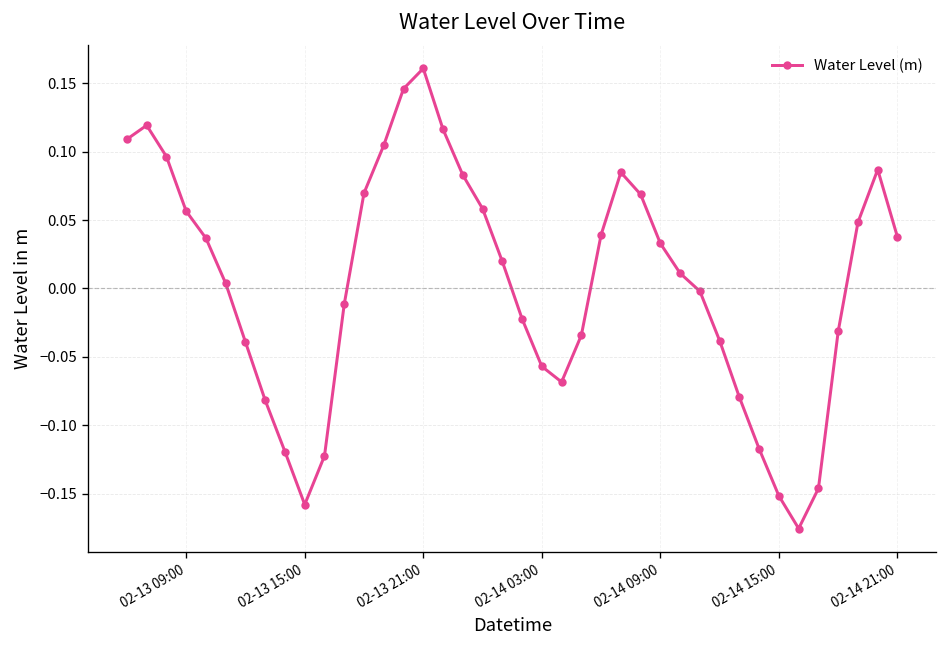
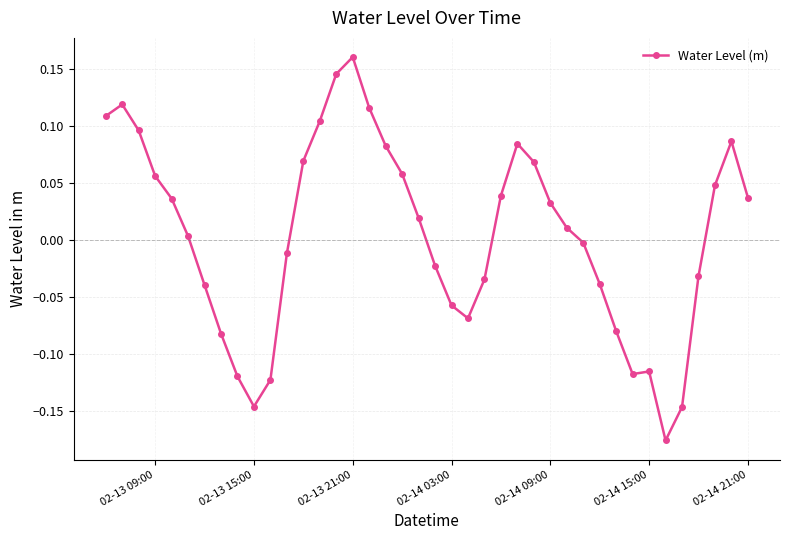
  {
    "02-13 09:00": 0.056,
-   "02-13 15:00": -0.158,
+   "02-13 15:00": -0.146,
    "02-13 21:00": 0.161,
    "02-14 03:00": -0.057,
    "02-14 09:00": 0.033,
-   "02-14 15:00": -0.152,
+   "02-14 15:00": -0.115,
    "02-14 21:00": 0.038
  }
